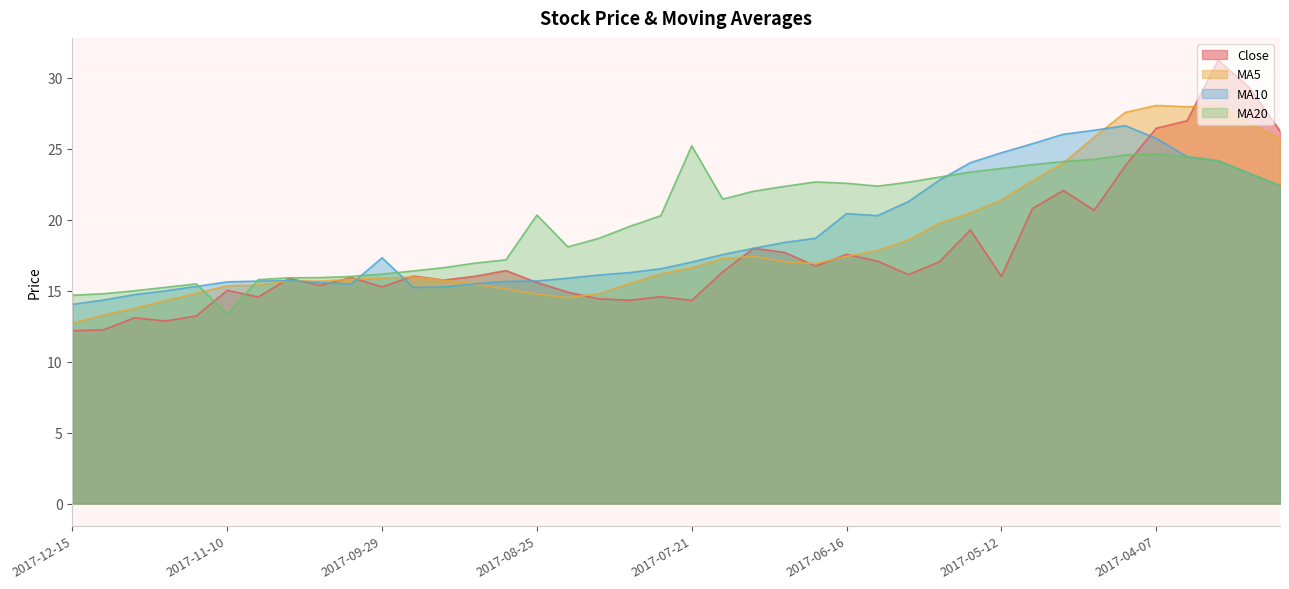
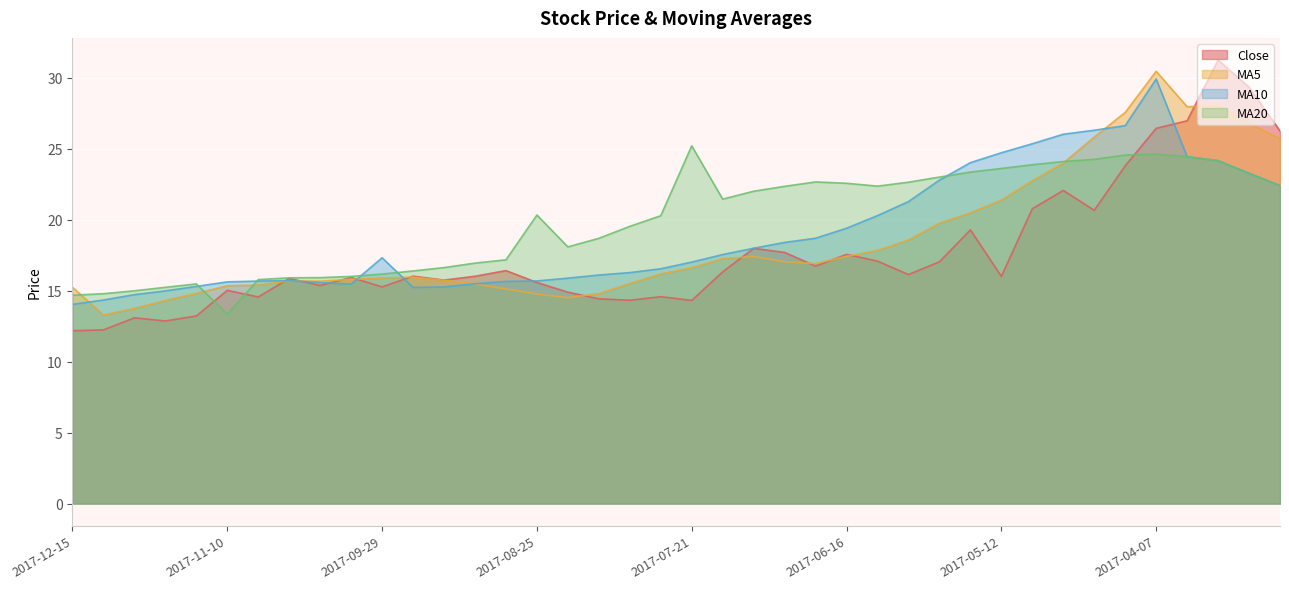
  {
    "Close": {
      "2017-12-15": 12.2,
      "2017-11-10": 15.0,
      "2017-09-29": 15.3,
      "2017-07-21": 14.3,
      "2017-05-12": 16.0,
      "2017-04-07": 26.5
    },
    "MA5": {
-     "2017-12-15": 12.7,
+     "2017-12-15": 15.2,
      "2017-11-10": 15.4,
      "2017-09-29": 15.9,
      "2017-08-25": 14.8,
      "2017-07-21": 16.6,
      "2017-05-12": 21.4,
-     "2017-04-07": 28.1
+     "2017-04-07": 30.5
    },
    "MA10": {
      "2017-12-15": 14.0,
      "2017-11-10": 15.6,
      "2017-09-29": 17.3,
      "2017-07-21": 17.0,
-     "2017-06-16": 20.4,
+     "2017-06-16": 19.4,
      "2017-05-12": 24.7,
-     "2017-04-07": 25.7
+     "2017-04-07": 29.9
    },
    "MA20": {
      "2017-12-15": 14.7,
      "2017-11-10": 13.3,
      "2017-09-29": 16.2,
      "2017-08-25": 20.3,
      "2017-07-21": 25.2,
      "2017-06-16": 22.6,
      "2017-05-12": 23.6,
      "2017-04-07": 24.6
    }
  }
